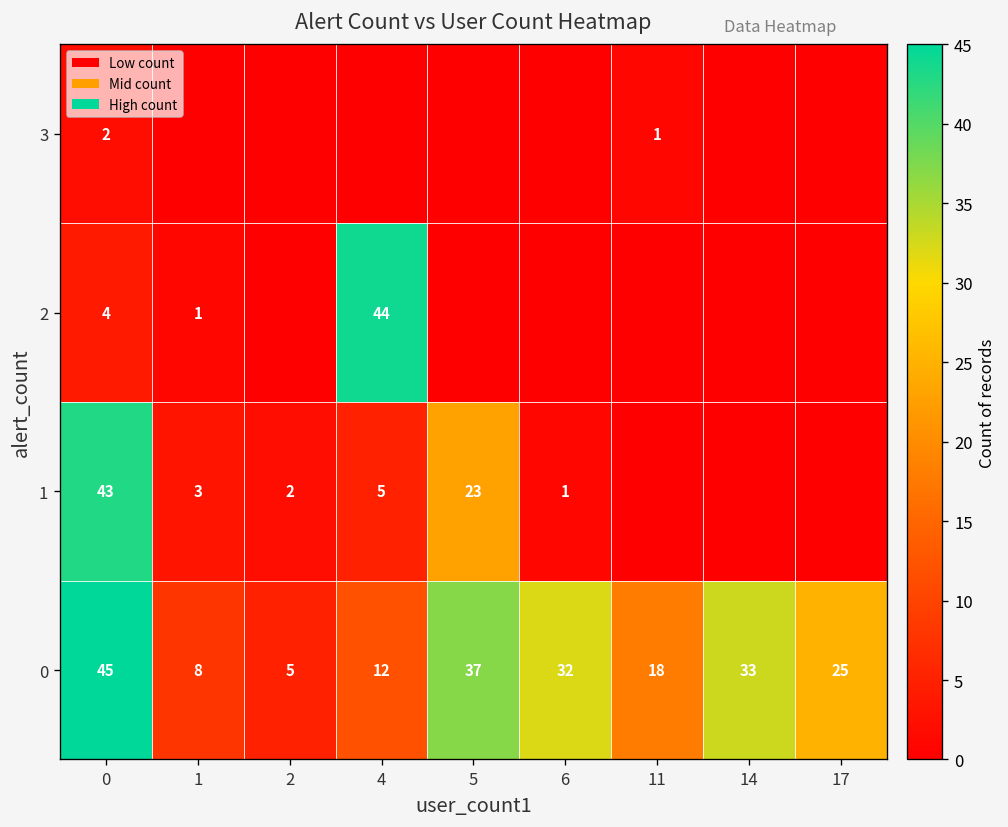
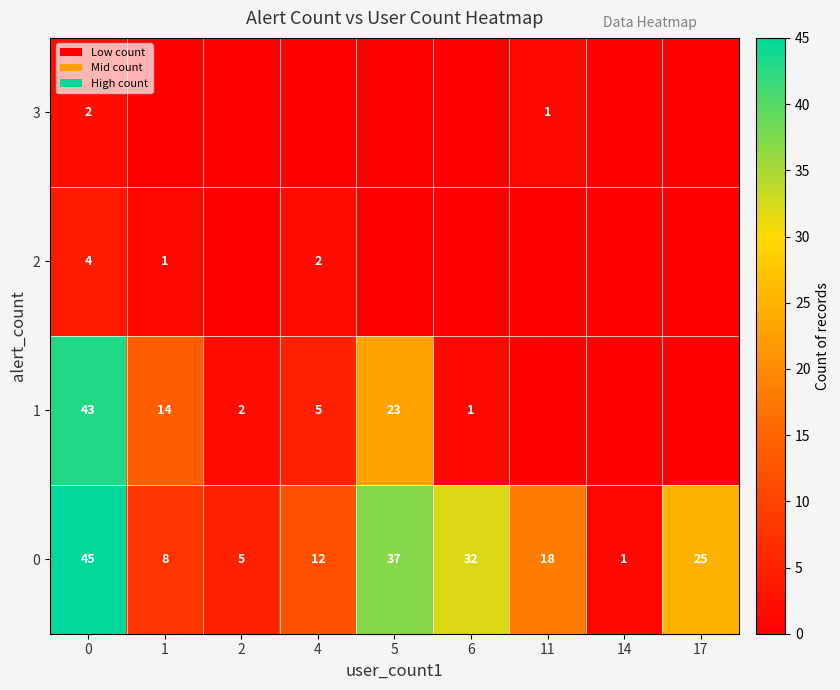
  {
    "3": {
      "0": 2,
      "11": 1
    },
    "2": {
      "0": 4,
      "1": 1,
-     "4": 44
+     "4": 2
    },
    "1": {
      "0": 43,
-     "1": 3,
+     "1": 14,
      "2": 2,
      "4": 5,
      "5": 23,
      "6": 1
    },
    "0": {
      "0": 45,
      "1": 8,
      "2": 5,
      "4": 12,
      "5": 37,
      "6": 32,
      "11": 18,
-     "14": 33,
+     "14": 1,
      "17": 25
    }
  }
